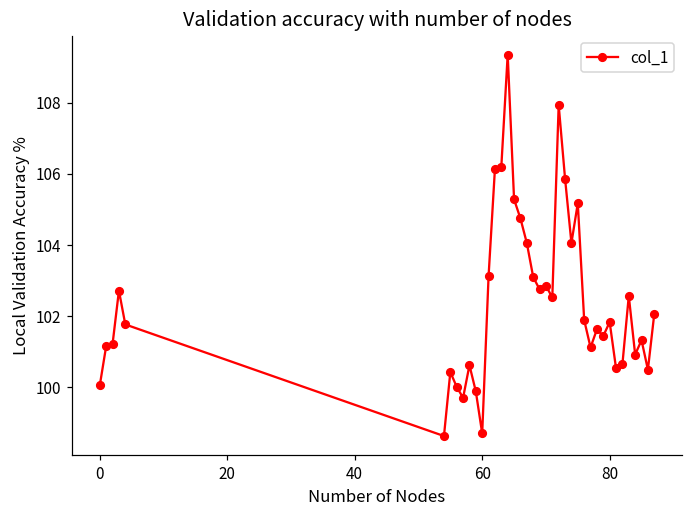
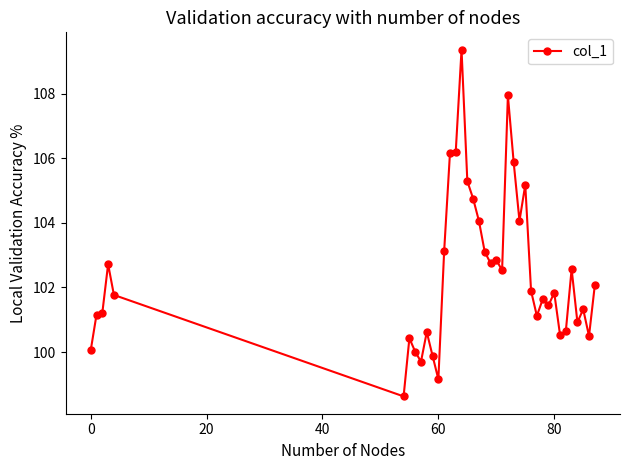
  {
    "0": 100.1,
-   "60": 98.7,
+   "60": 99.2,
    "80": 101.8
  }
